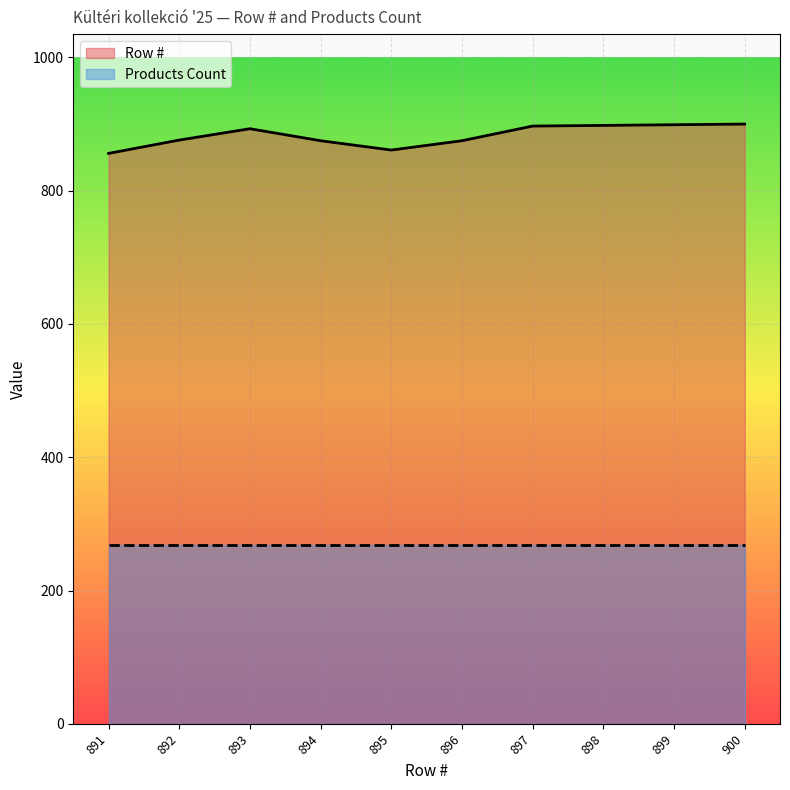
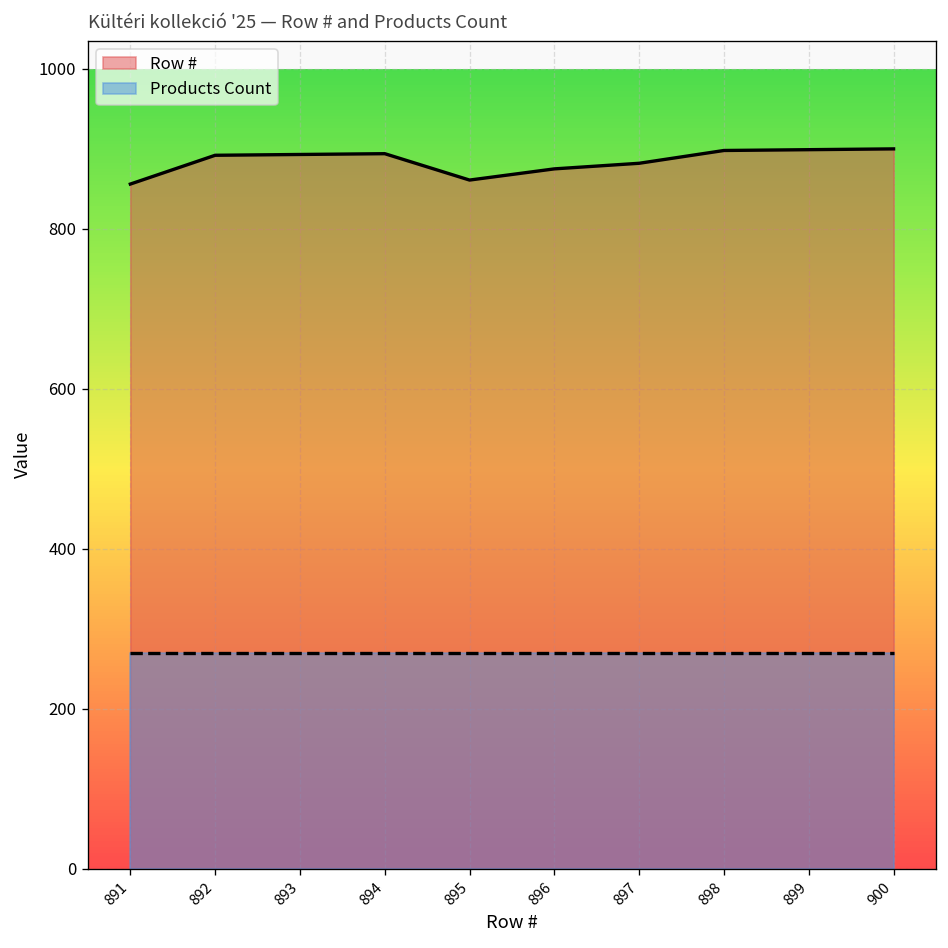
  {
    "Row #": {
      "891": 860,
-     "892": 880,
+     "892": 890,
      "893": 890,
-     "894": 880,
+     "894": 890,
      "895": 860,
      "896": 880,
-     "897": 900,
+     "897": 880,
      "898": 900,
      "899": 900,
      "900": 900
    },
    "Products Count": {
      "891": 270,
      "892": 270,
      "893": 270,
      "894": 270,
      "895": 270,
      "896": 270,
      "897": 270,
      "898": 270,
      "899": 270,
      "900": 270
    }
  }
